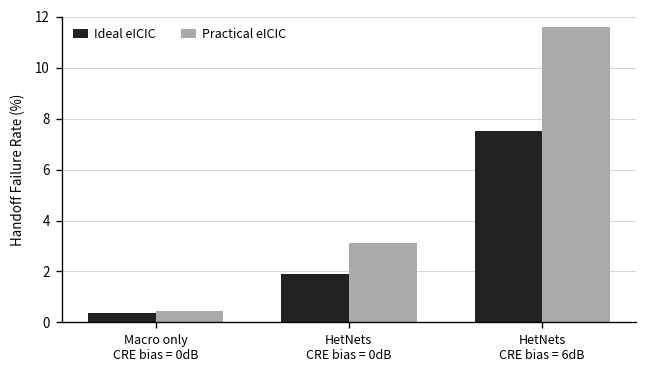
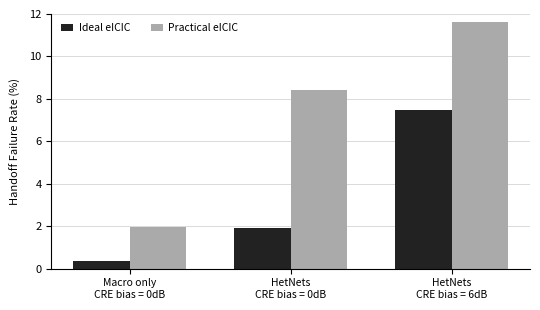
  {
    "Ideal eICIC": {
      "Macro only CRE bias = 0dB": 0.4,
      "HetNets CRE bias = 0dB": 1.9,
      "HetNets CRE bias = 6dB": 7.5
    },
    "Practical eICIC": {
-     "Macro only CRE bias = 0dB": 0.5,
-     "HetNets CRE bias = 0dB": 3.1,
+     "Macro only CRE bias = 0dB": 2.0,
+     "HetNets CRE bias = 0dB": 8.4,
      "HetNets CRE bias = 6dB": 11.6
    }
  }
